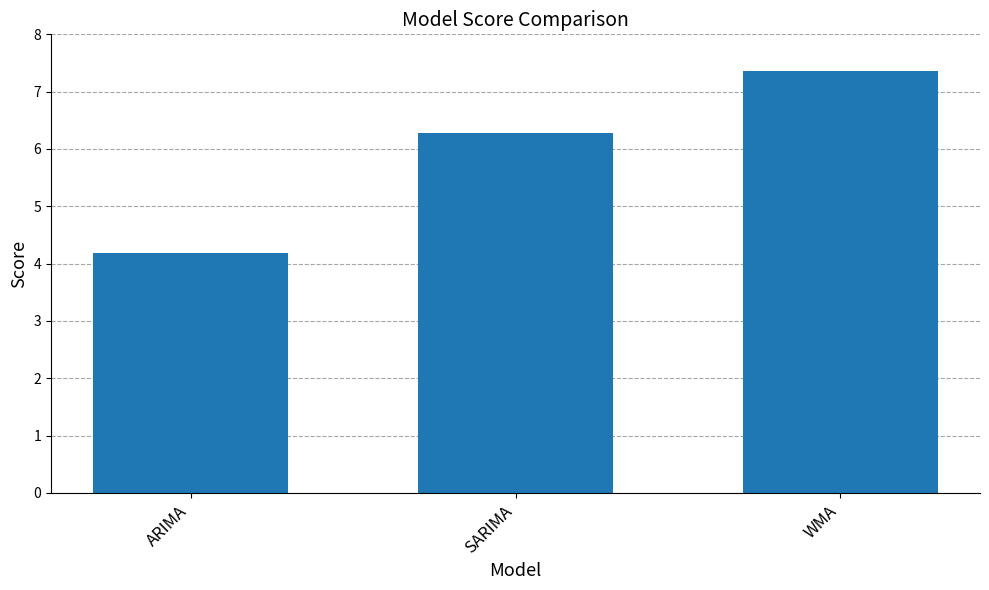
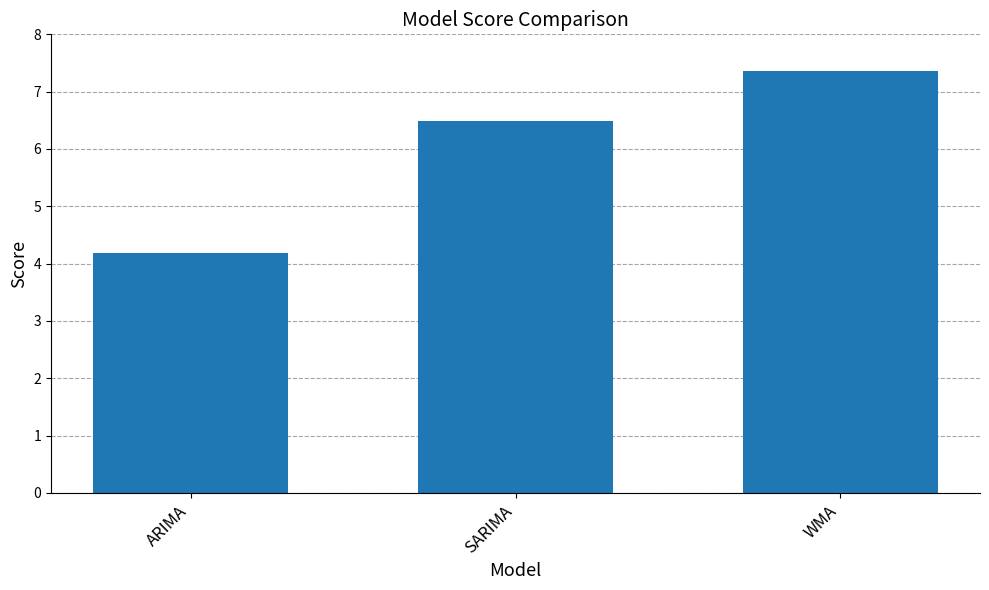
  {
    "ARIMA": 4.2,
-   "SARIMA": 6.3,
+   "SARIMA": 6.5,
    "WMA": 7.4
  }
